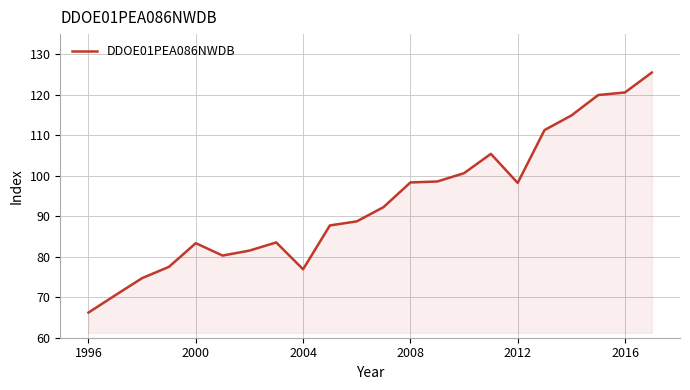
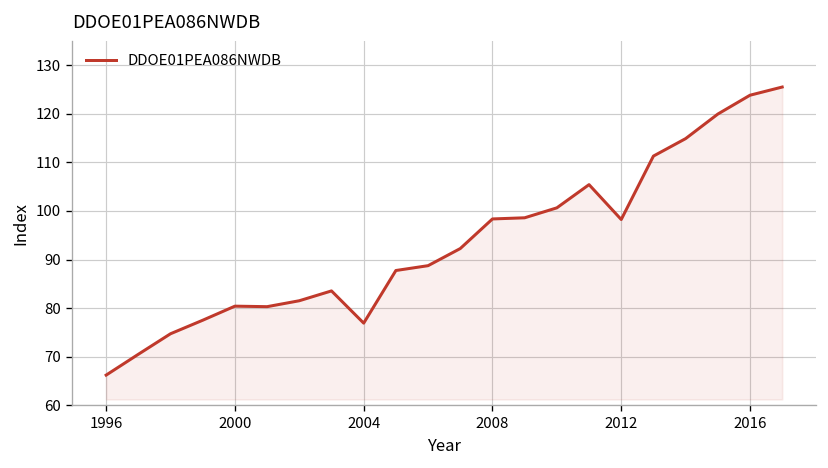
  {
    "1996": 66,
-   "2000": 83,
+   "2000": 80,
    "2004": 77,
    "2008": 98,
    "2012": 98,
-   "2016": 121
+   "2016": 124
  }
